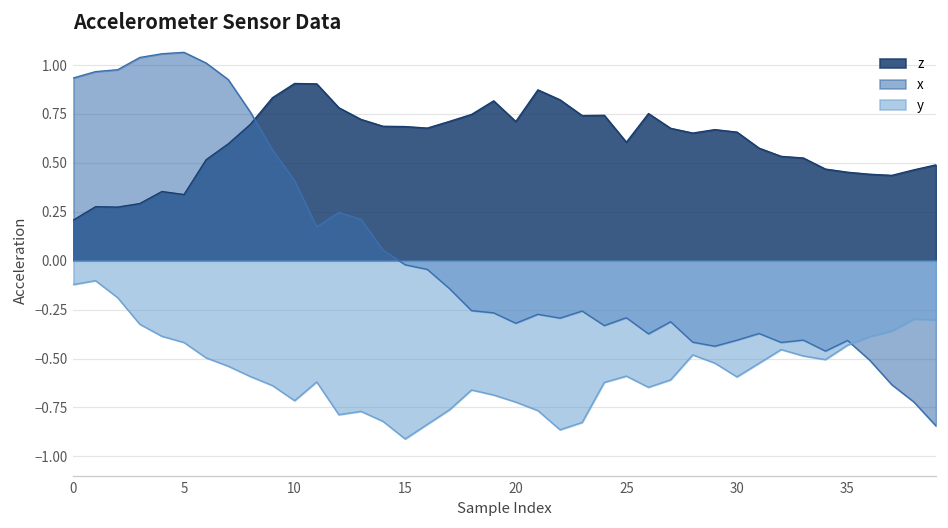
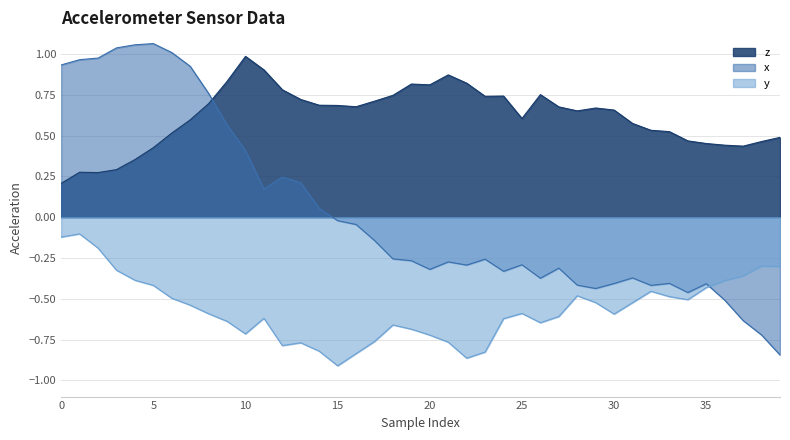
  {
    "z": {
      "0": 0.21,
-     "5": 0.34,
-     "10": 0.91,
+     "5": 0.43,
+     "10": 0.99,
      "15": 0.69,
-     "20": 0.71,
+     "20": 0.81,
      "25": 0.61,
      "30": 0.66,
      "35": 0.45
    }
  }
